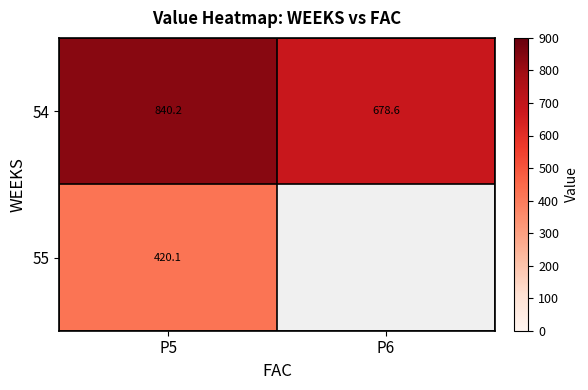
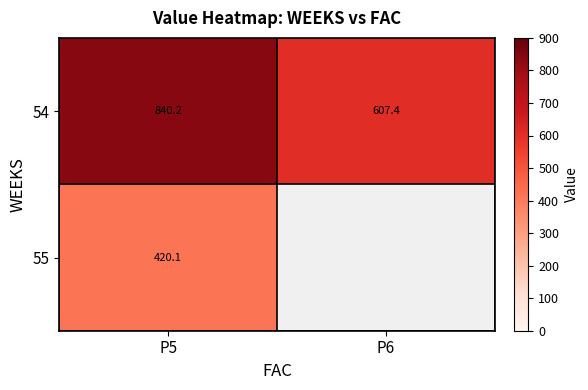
  {
    "54": {
      "P5": 840.2,
-     "P6": 678.6
+     "P6": 607.4
    },
    "55": {
      "P5": 420.1
    }
  }
